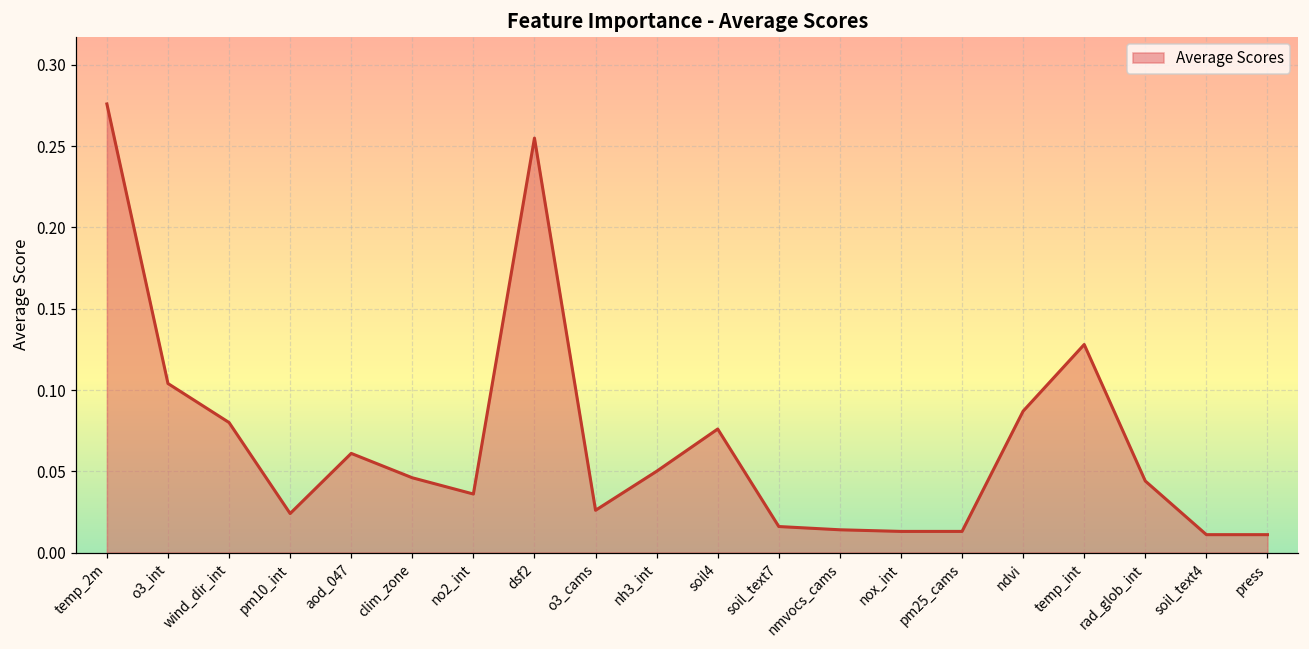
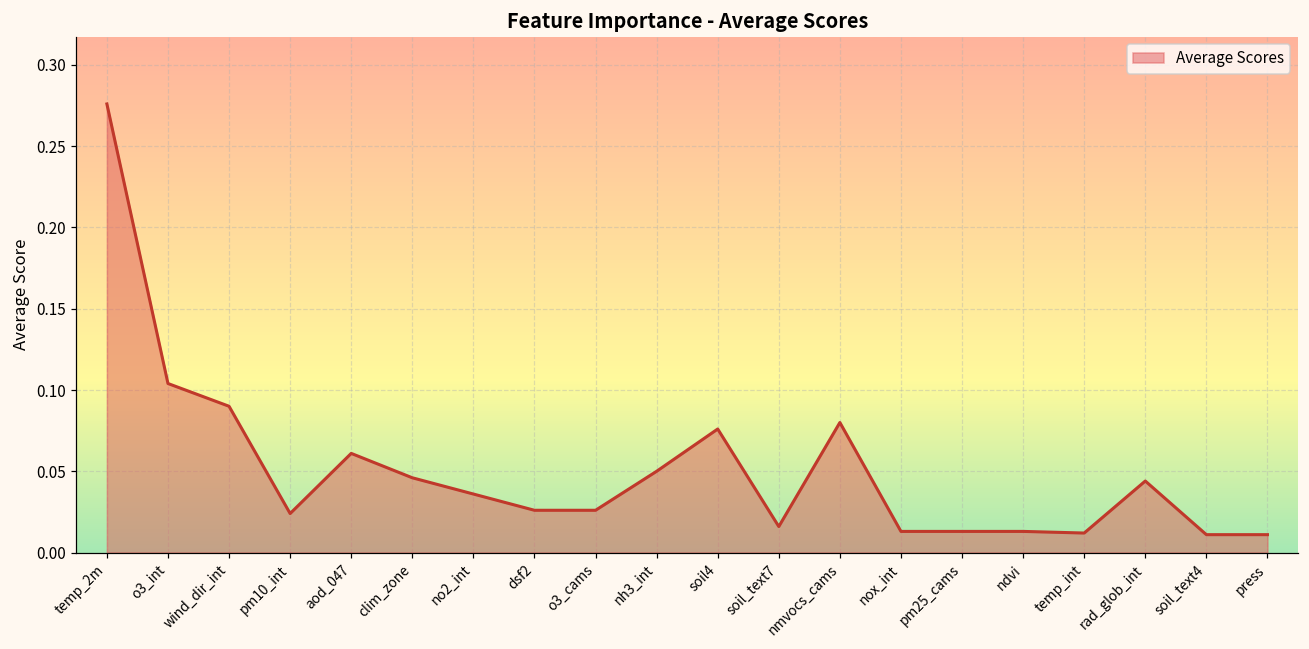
  {
    "temp_2m": 0.276,
    "o3_int": 0.104,
-   "wind_dir_int": 0.08,
+   "wind_dir_int": 0.09,
    "pm10_int": 0.024,
    "aod_047": 0.061,
    "clim_zone": 0.046,
    "no2_int": 0.036,
-   "dsf2": 0.255,
+   "dsf2": 0.026,
    "o3_cams": 0.026,
    "nh3_int": 0.050,
    "soil4": 0.076,
    "soil_text7": 0.016,
-   "nmvocs_cams": 0.014,
+   "nmvocs_cams": 0.080,
    "nox_int": 0.013,
    "pm25_cams": 0.013,
-   "ndvi": 0.087,
-   "temp_int": 0.128,
+   "ndvi": 0.013,
+   "temp_int": 0.012,
    "rad_glob_int": 0.044,
    "soil_text4": 0.011,
    "press": 0.011
  }
